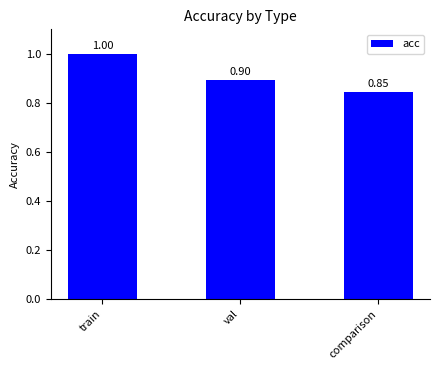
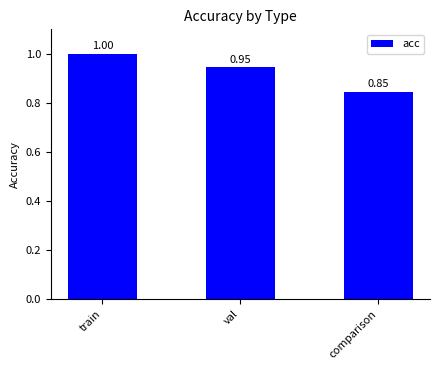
  {
    "train": 1.00,
-   "val": 0.90,
+   "val": 0.95,
    "comparison": 0.85
  }
